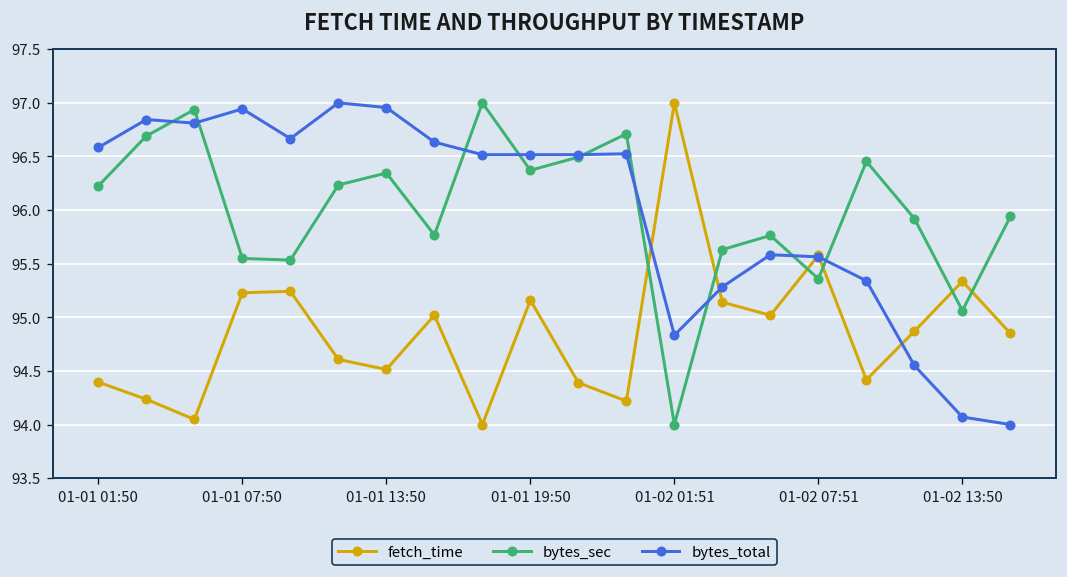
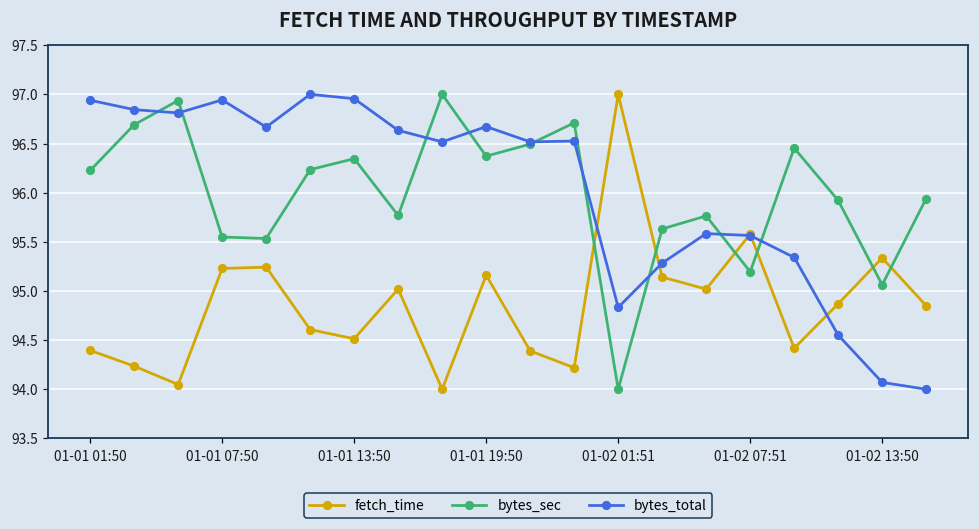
  {
    "fetch_time": {
      "01-01 01:50": 94.4,
      "01-01 07:50": 95.2,
      "01-01 13:50": 94.5,
      "01-01 19:50": 95.2,
      "01-02 01:51": 97.0,
      "01-02 13:50": 95.3
    },
    "bytes_sec": {
      "01-01 01:50": 96.2,
      "01-01 07:50": 95.5,
      "01-01 13:50": 96.3,
      "01-01 19:50": 96.4,
      "01-02 01:51": 94.0,
-     "01-02 07:51": 95.4,
+     "01-02 07:51": 95.2,
      "01-02 13:50": 95.1
    },
    "bytes_total": {
-     "01-01 01:50": 96.6,
+     "01-01 01:50": 96.9,
      "01-01 07:50": 96.9,
      "01-01 13:50": 97.0,
-     "01-01 19:50": 96.5,
+     "01-01 19:50": 96.7,
      "01-02 01:51": 94.8,
      "01-02 13:50": 94.1
    }
  }
